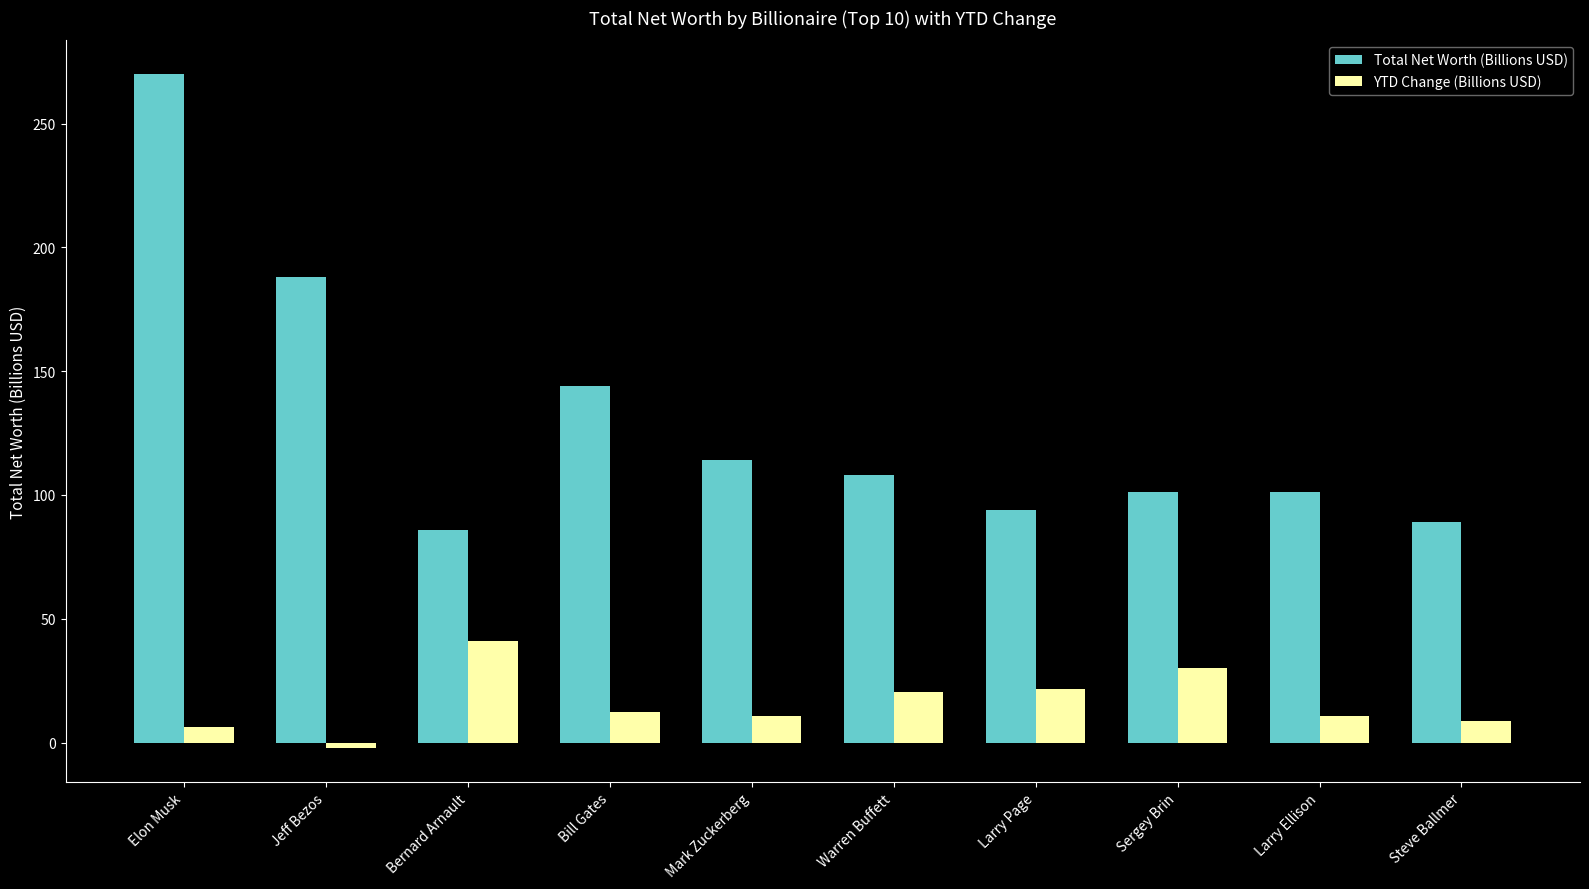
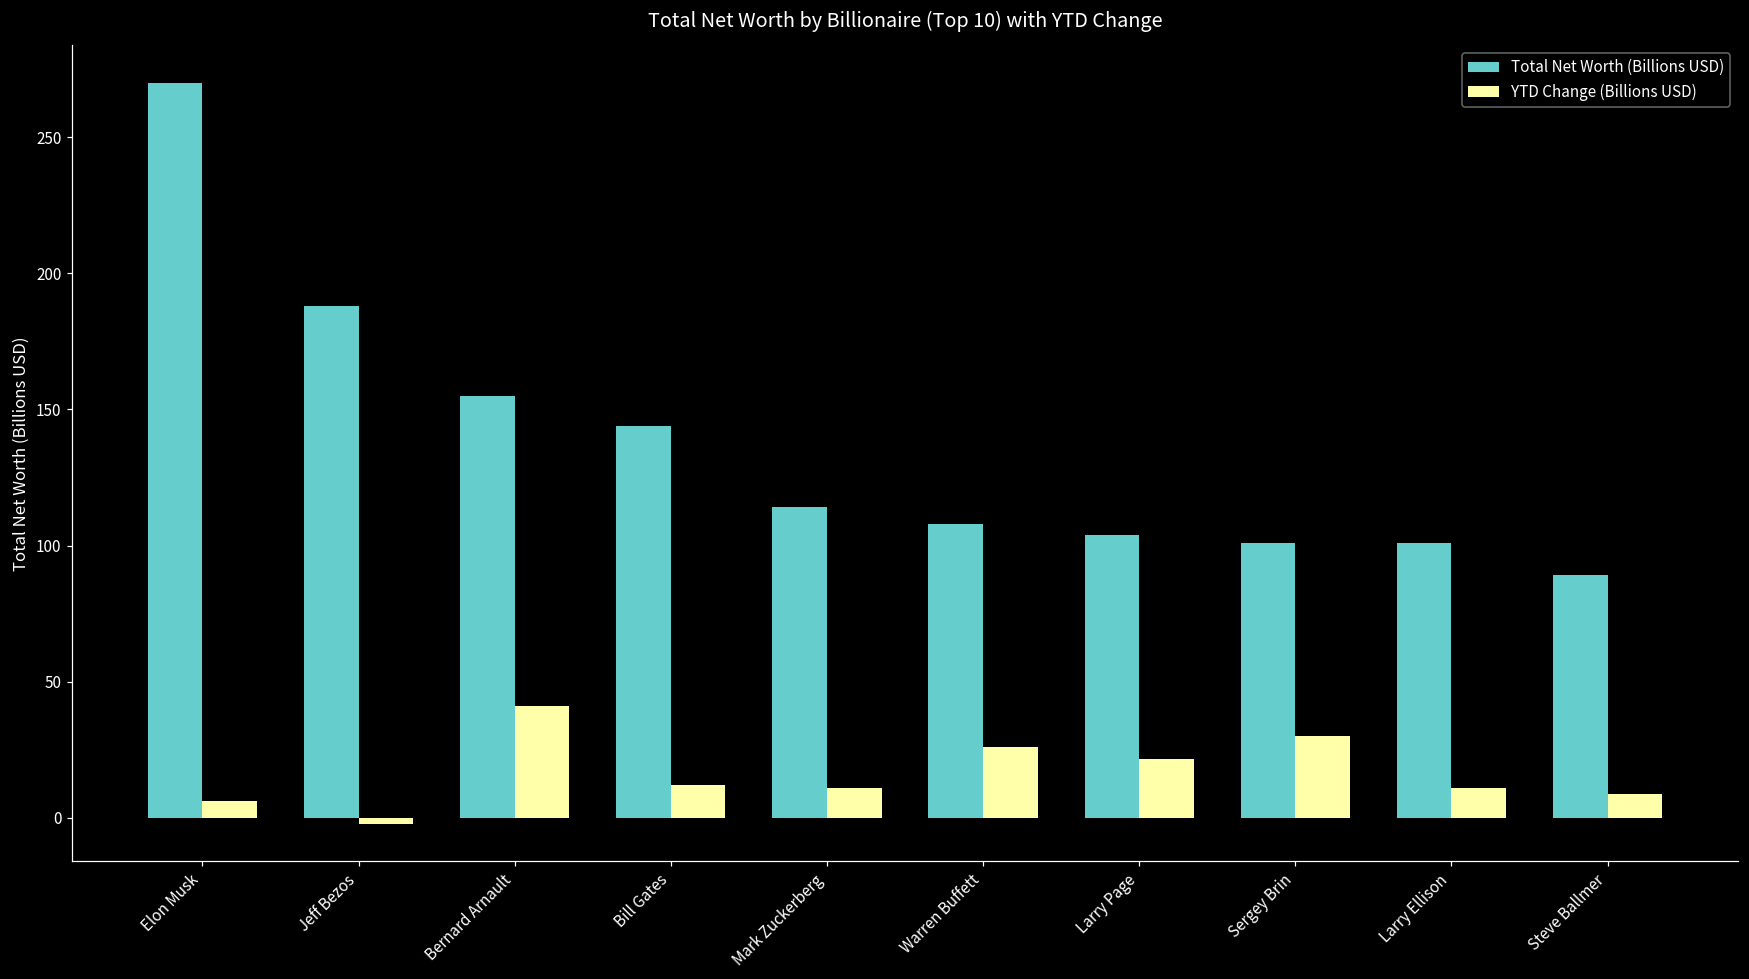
  {
    "Total Net Worth (Billions USD)": {
      "Elon Musk": 270,
      "Jeff Bezos": 188,
-     "Bernard Arnault": 86,
+     "Bernard Arnault": 155,
      "Bill Gates": 144,
      "Mark Zuckerberg": 114,
      "Warren Buffett": 108,
-     "Larry Page": 94,
+     "Larry Page": 104,
      "Sergey Brin": 101,
      "Larry Ellison": 101,
      "Steve Ballmer": 89
    },
    "YTD Change (Billions USD)": {
      "Elon Musk": 6,
      "Jeff Bezos": -2,
      "Bernard Arnault": 41,
      "Bill Gates": 12,
      "Mark Zuckerberg": 11,
-     "Warren Buffett": 21,
+     "Warren Buffett": 26,
      "Larry Page": 22,
      "Sergey Brin": 30,
      "Larry Ellison": 11,
      "Steve Ballmer": 9
    }
  }
